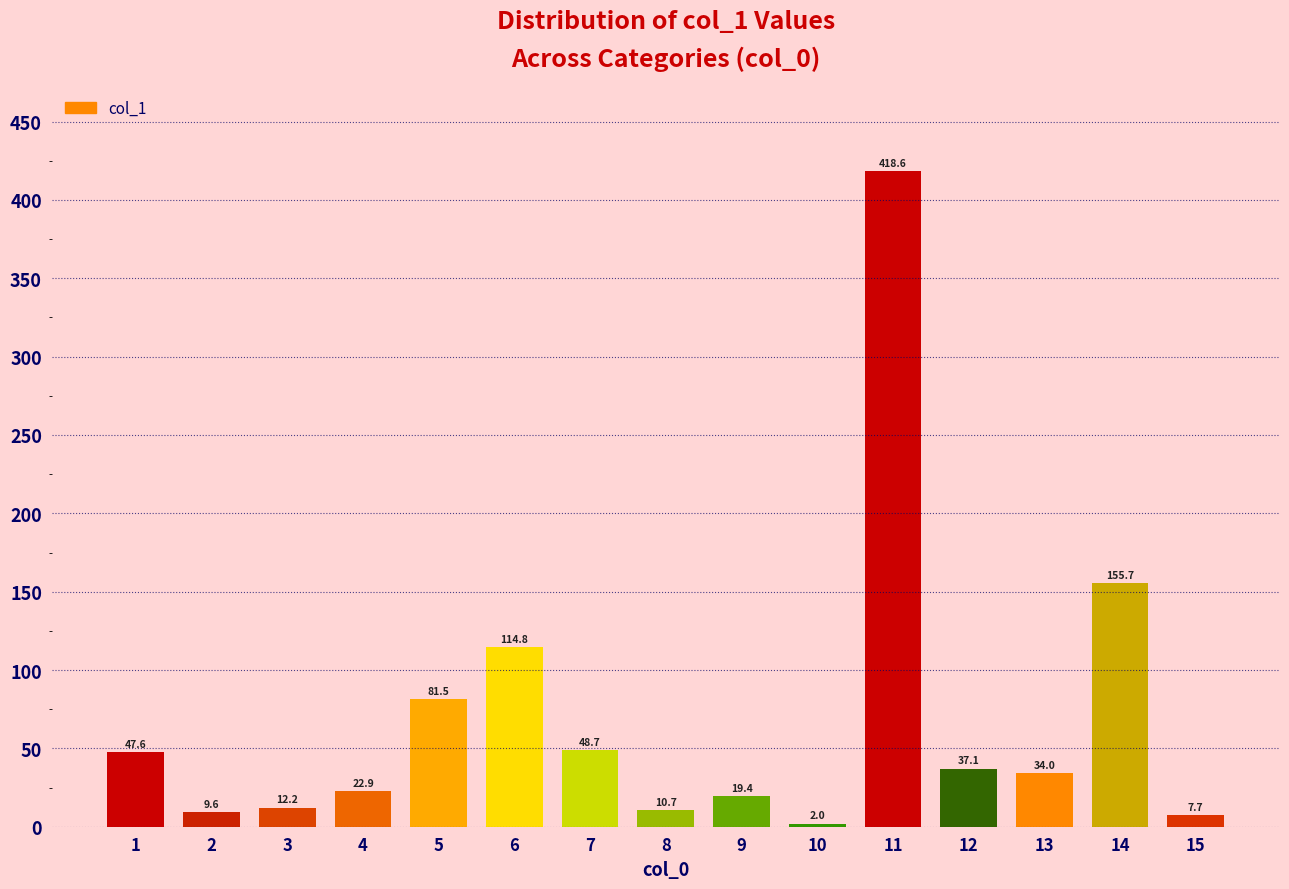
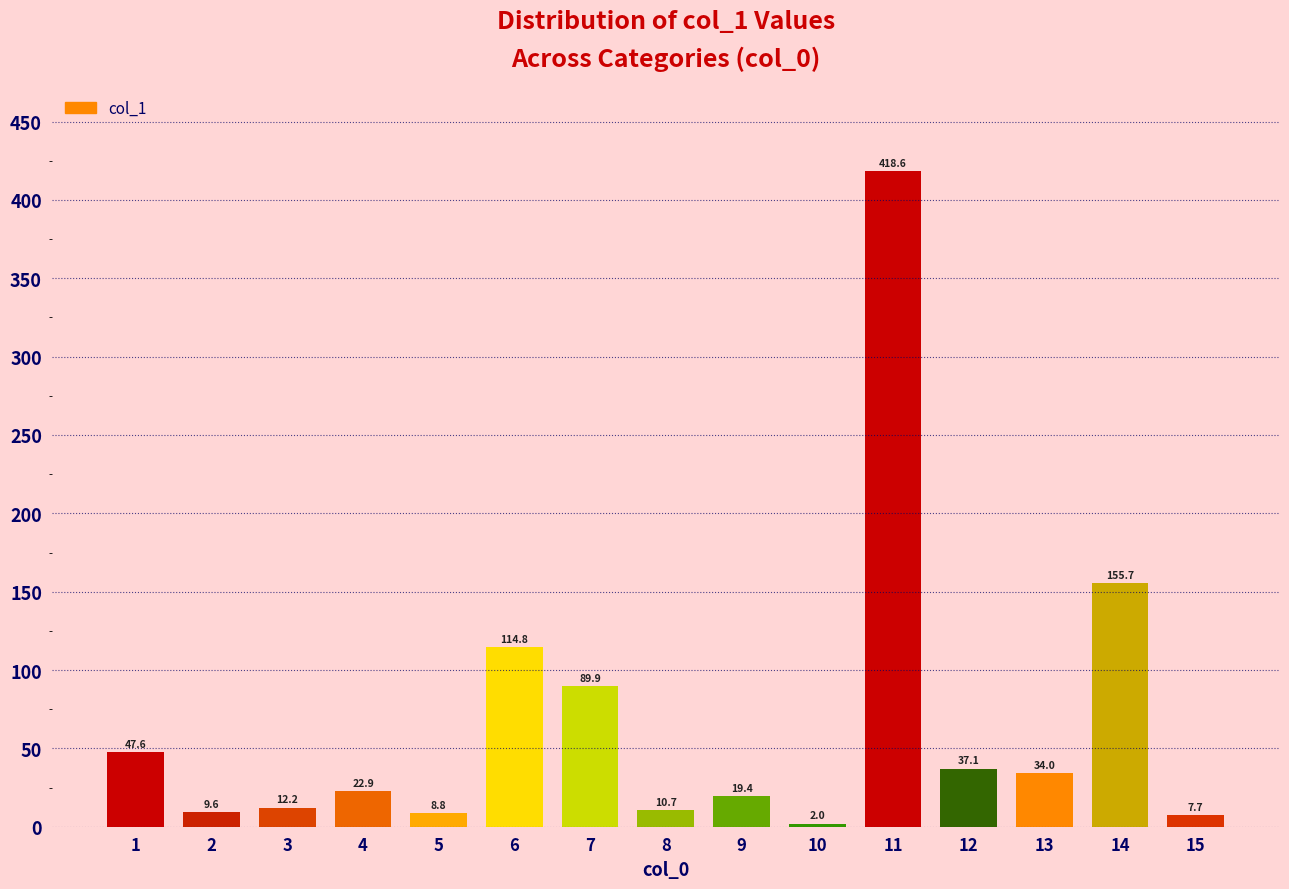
  {
    "1": 47.6,
    "2": 9.6,
    "3": 12.2,
    "4": 22.9,
-   "5": 81.5,
+   "5": 8.8,
    "6": 114.8,
-   "7": 48.7,
+   "7": 89.9,
    "8": 10.7,
    "9": 19.4,
    "10": 2.0,
    "11": 418.6,
    "12": 37.1,
    "13": 34.0,
    "14": 155.7,
    "15": 7.7
  }
